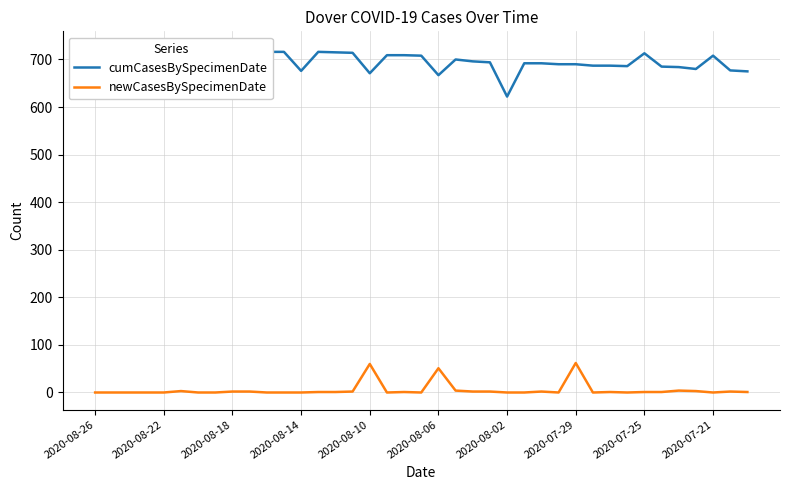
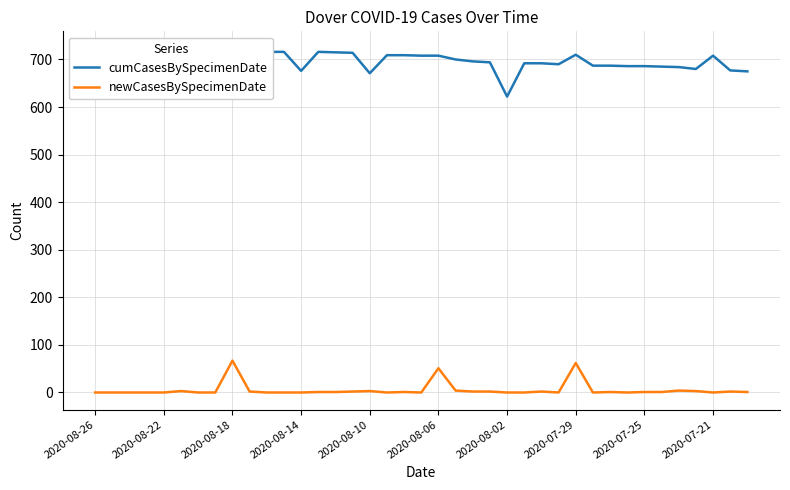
  {
    "cumCasesBySpecimenDate": {
      "2020-08-14": 680,
      "2020-08-10": 670,
-     "2020-08-06": 670,
+     "2020-08-06": 710,
      "2020-08-02": 620,
-     "2020-07-29": 690,
-     "2020-07-25": 710,
+     "2020-07-29": 710,
+     "2020-07-25": 690,
      "2020-07-21": 710
    },
    "newCasesBySpecimenDate": {
      "2020-08-26": 0,
      "2020-08-22": 0,
-     "2020-08-18": 0,
+     "2020-08-18": 70,
      "2020-08-14": 0,
-     "2020-08-10": 60,
+     "2020-08-10": 0,
      "2020-08-06": 50,
      "2020-08-02": 0,
      "2020-07-29": 60,
      "2020-07-25": 0,
      "2020-07-21": 0
    }
  }
